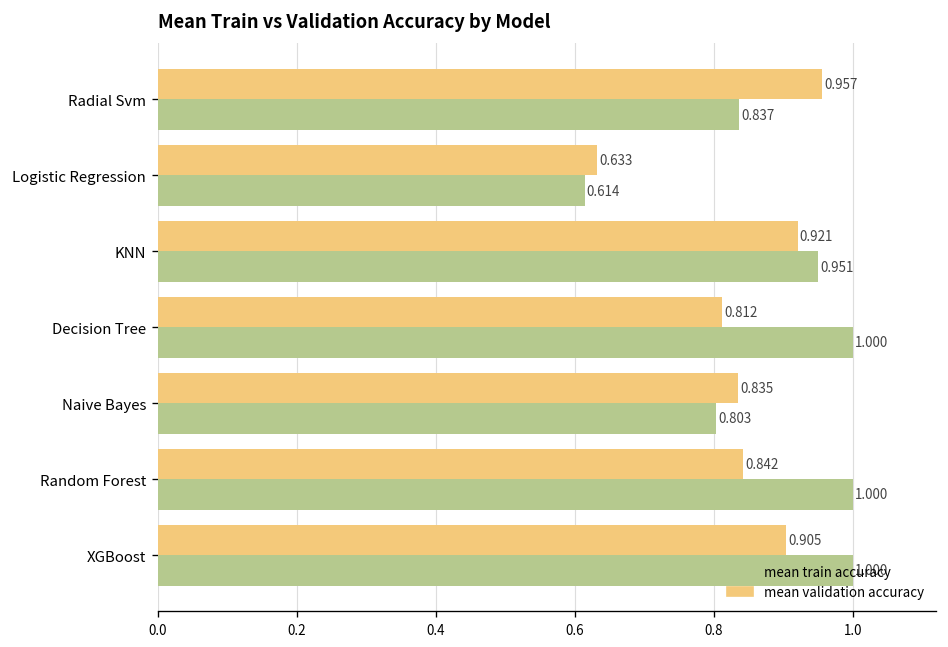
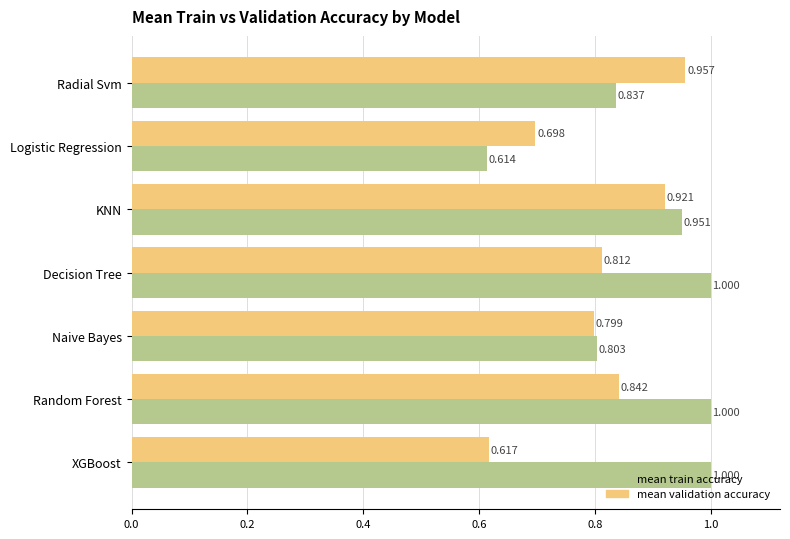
  {
    "mean train accuracy": {
      "Radial Svm": 0.837,
      "Logistic Regression": 0.614,
      "KNN": 0.951,
      "Decision Tree": 1.000,
      "Naive Bayes": 0.803,
      "Random Forest": 1.000,
      "XGBoost": 1.000
    },
    "mean validation accuracy": {
      "Radial Svm": 0.957,
-     "Logistic Regression": 0.633,
+     "Logistic Regression": 0.698,
      "KNN": 0.921,
      "Decision Tree": 0.812,
-     "Naive Bayes": 0.835,
+     "Naive Bayes": 0.799,
      "Random Forest": 0.842,
-     "XGBoost": 0.905
+     "XGBoost": 0.617
    }
  }
